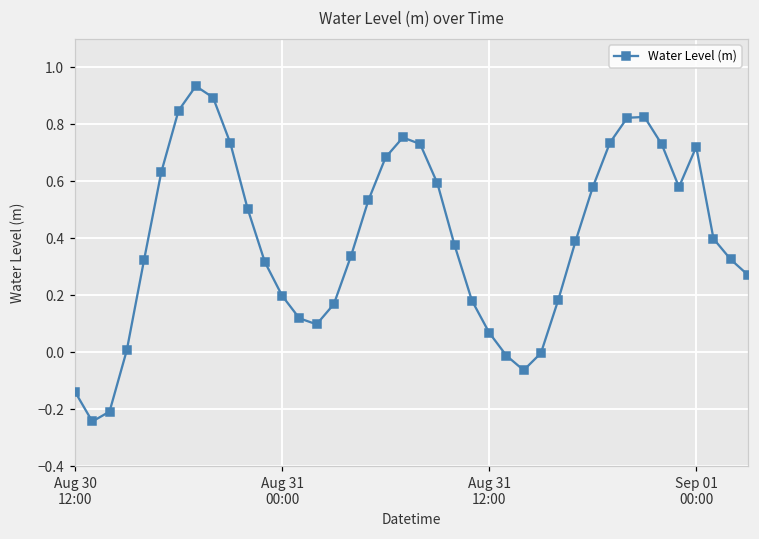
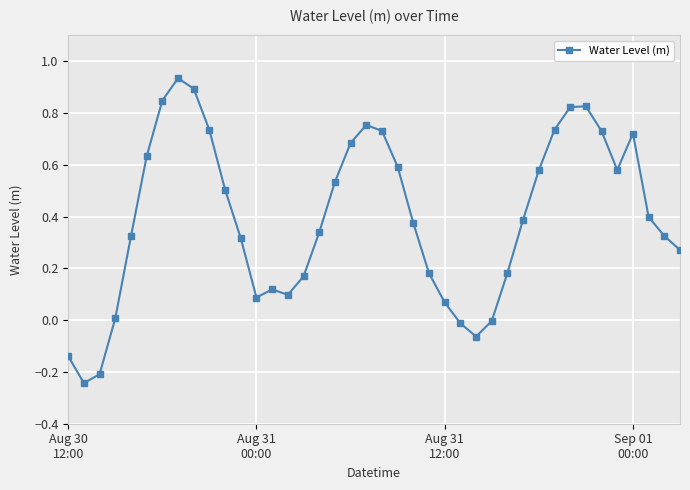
  {
    "Aug 30 12:00": -0.14,
-   "Aug 31 00:00": 0.20,
+   "Aug 31 00:00": 0.09,
    "Aug 31 12:00": 0.07,
    "Sep 01 00:00": 0.72
  }
